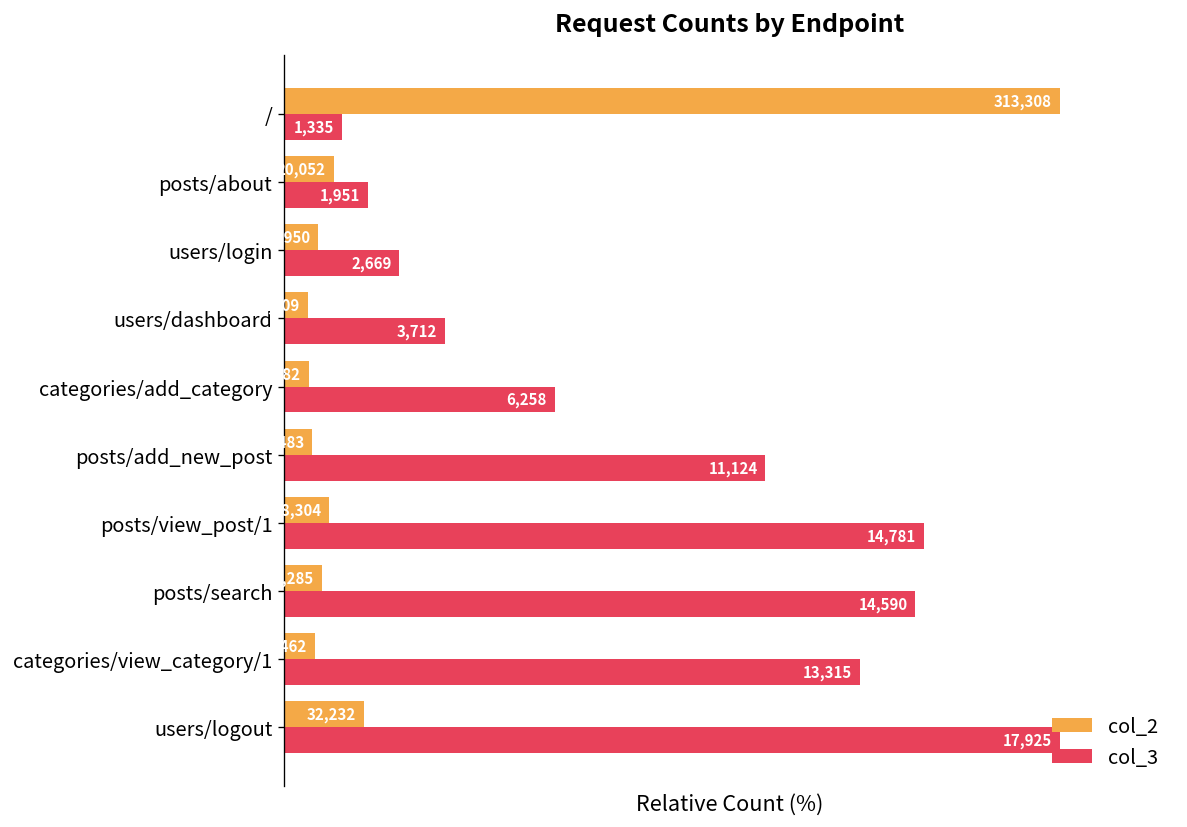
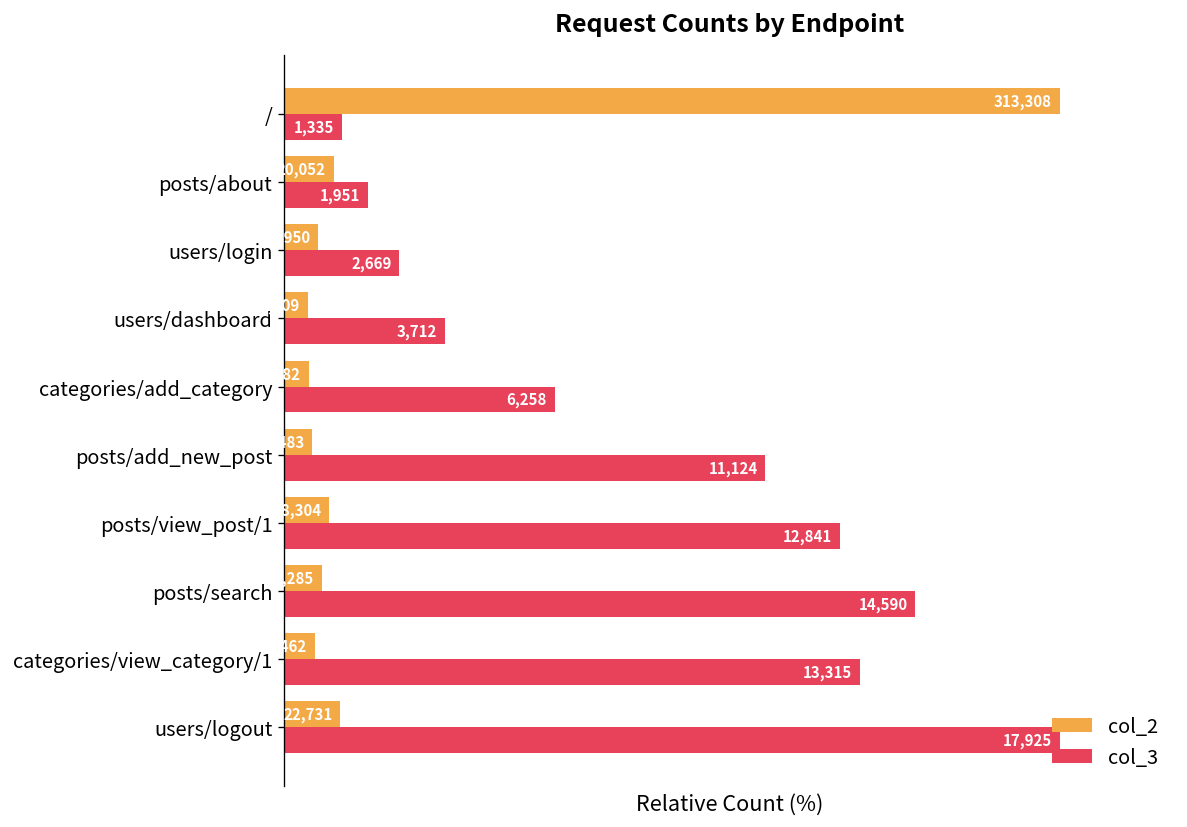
  {
    "col_2": {
-     "users/logout": "32,232"
+     "users/logout": "22,731"
    },
    "col_3": {
-     "posts/view_post/1": "14,781"
+     "posts/view_post/1": "12,841"
    }
  }
